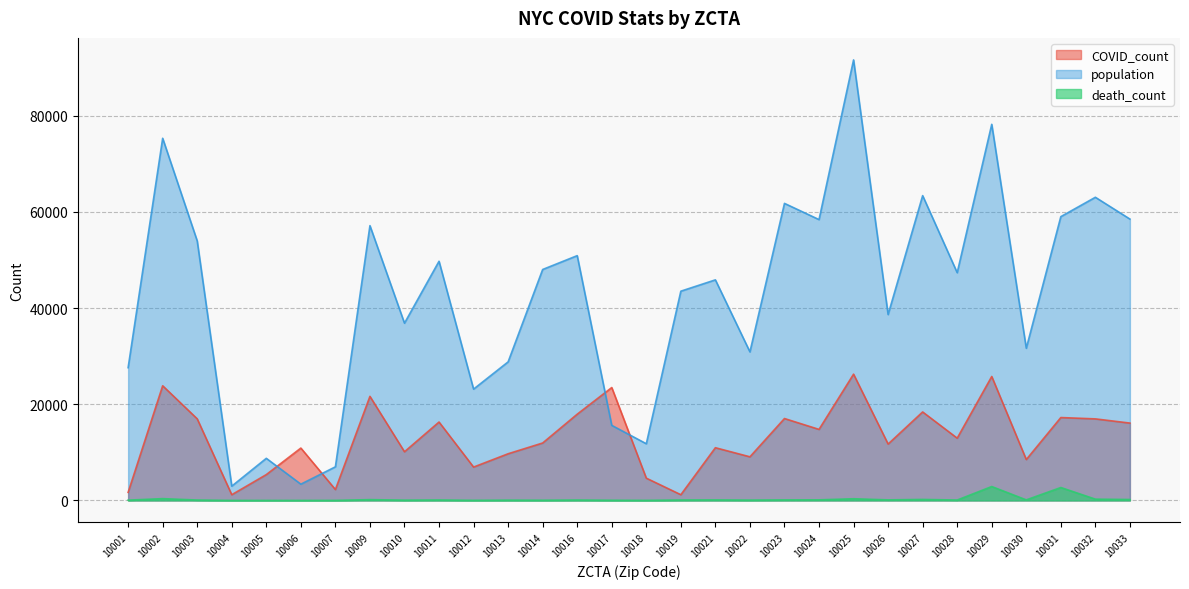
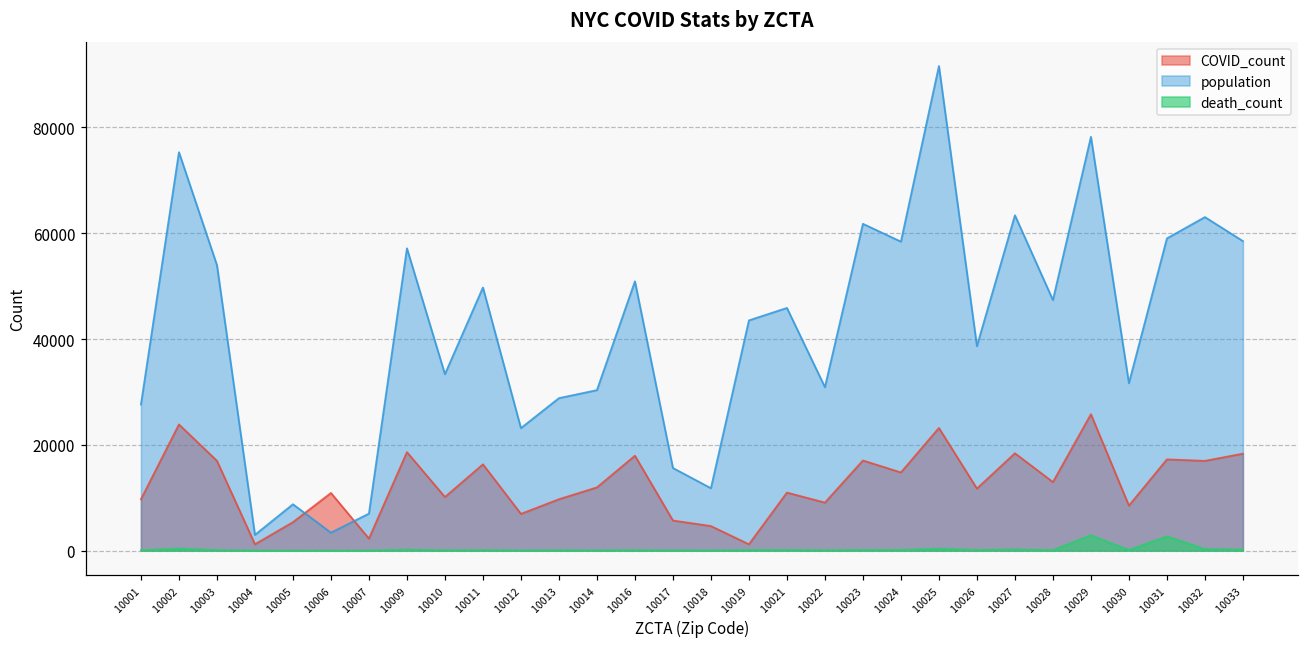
  {
    "COVID_count": {
-     "10001": 2000,
+     "10001": 10000,
      "10002": 24000,
      "10003": 17000,
      "10004": 1000,
      "10005": 5000,
      "10006": 11000,
      "10007": 2000,
-     "10009": 22000,
+     "10009": 19000,
      "10010": 10000,
      "10011": 16000,
      "10012": 7000,
      "10013": 10000,
      "10014": 12000,
      "10016": 18000,
-     "10017": 23000,
+     "10017": 6000,
      "10018": 5000,
      "10019": 1000,
      "10021": 11000,
      "10022": 9000,
      "10023": 17000,
      "10024": 15000,
-     "10025": 26000,
+     "10025": 23000,
      "10026": 12000,
      "10027": 18000,
      "10028": 13000,
      "10029": 26000,
      "10030": 9000,
      "10031": 17000,
      "10032": 17000,
-     "10033": 16000
+     "10033": 18000
    },
    "population": {
      "10001": 28000,
      "10002": 75000,
      "10003": 54000,
      "10004": 3000,
      "10005": 9000,
      "10006": 3000,
      "10007": 7000,
      "10009": 57000,
-     "10010": 37000,
+     "10010": 33000,
      "10011": 50000,
      "10012": 23000,
      "10013": 29000,
-     "10014": 48000,
+     "10014": 30000,
      "10016": 51000,
      "10017": 16000,
      "10018": 12000,
      "10019": 44000,
      "10021": 46000,
      "10022": 31000,
      "10023": 62000,
      "10024": 58000,
      "10025": 92000,
      "10026": 39000,
      "10027": 63000,
      "10028": 47000,
      "10029": 78000,
      "10030": 32000,
      "10031": 59000,
      "10032": 63000,
      "10033": 59000
    },
    "death_count": {
      "10001": 0,
      "10002": 0,
      "10003": 0,
      "10004": 0,
      "10005": 0,
      "10006": 0,
      "10007": 0,
      "10009": 0,
      "10010": 0,
      "10011": 0,
      "10012": 0,
      "10013": 0,
      "10014": 0,
      "10016": 0,
      "10017": 0,
      "10018": 0,
      "10019": 0,
      "10021": 0,
      "10022": 0,
      "10023": 0,
      "10024": 0,
      "10025": 0,
      "10026": 0,
      "10027": 0,
      "10028": 0,
      "10029": 3000,
      "10030": 0,
      "10031": 3000,
      "10032": 0,
      "10033": 0
    }
  }
